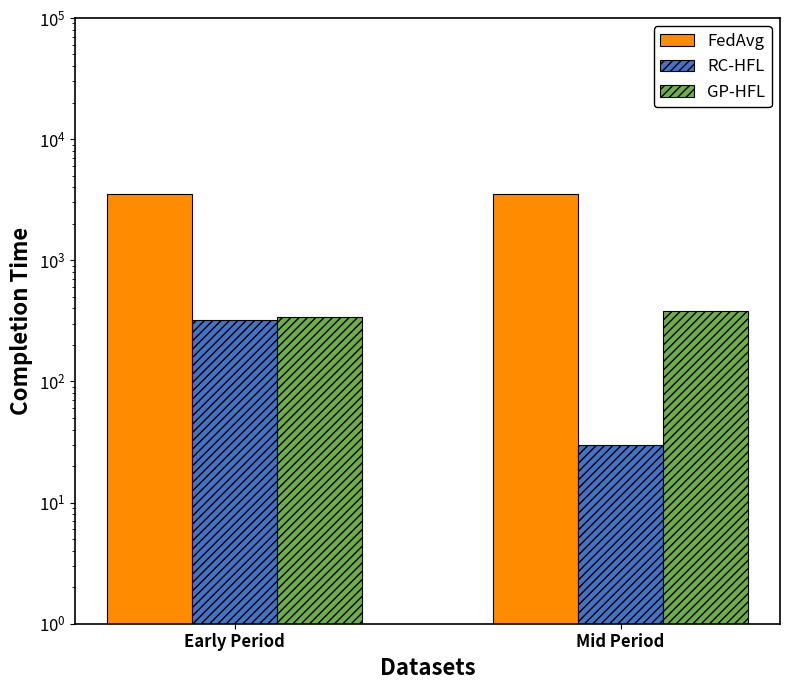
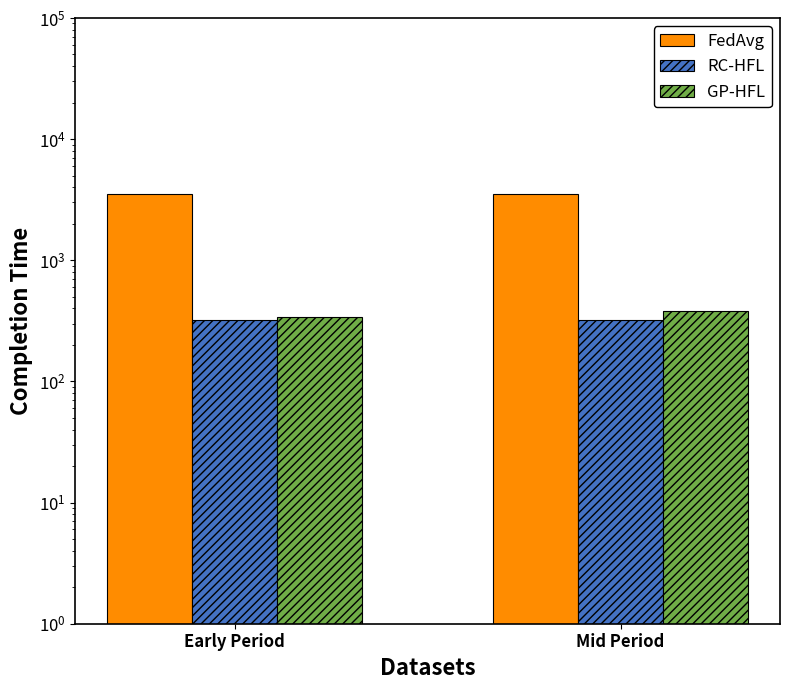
  {
    "FedAvg": {
      "Early Period": 3500,
      "Mid Period": 3500
    },
    "RC-HFL": {
      "Early Period": 320,
-     "Mid Period": 30
+     "Mid Period": 320
    },
    "GP-HFL": {
      "Early Period": 340,
      "Mid Period": 380
    }
  }
